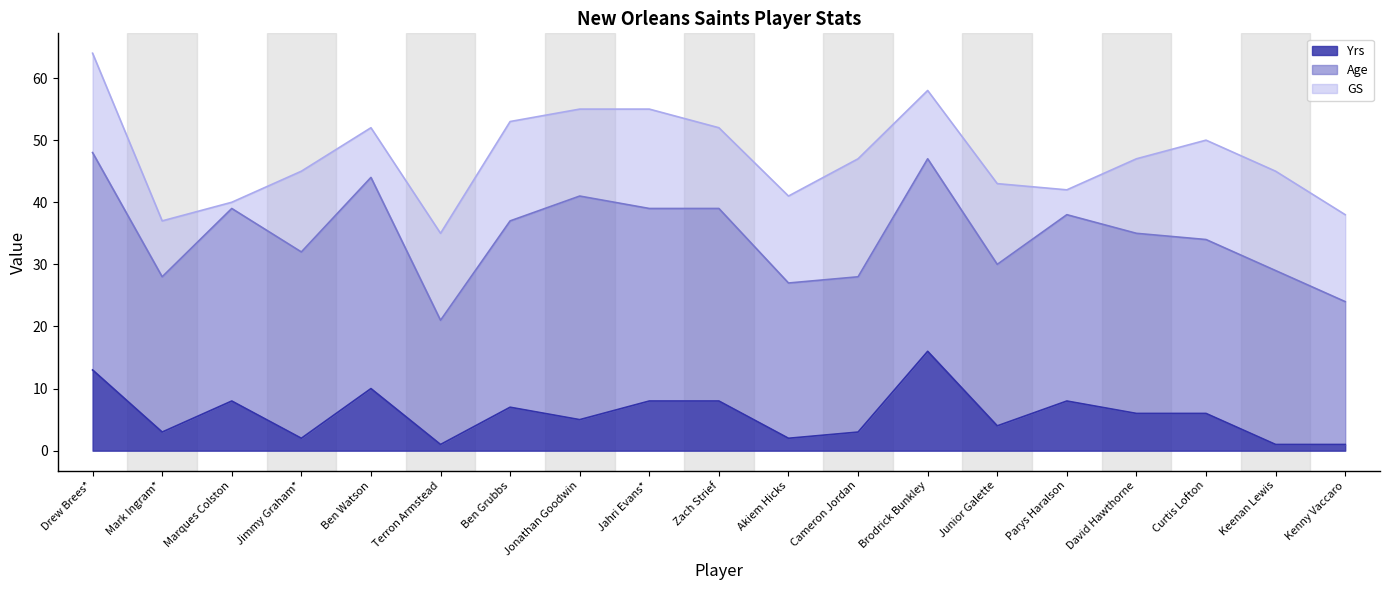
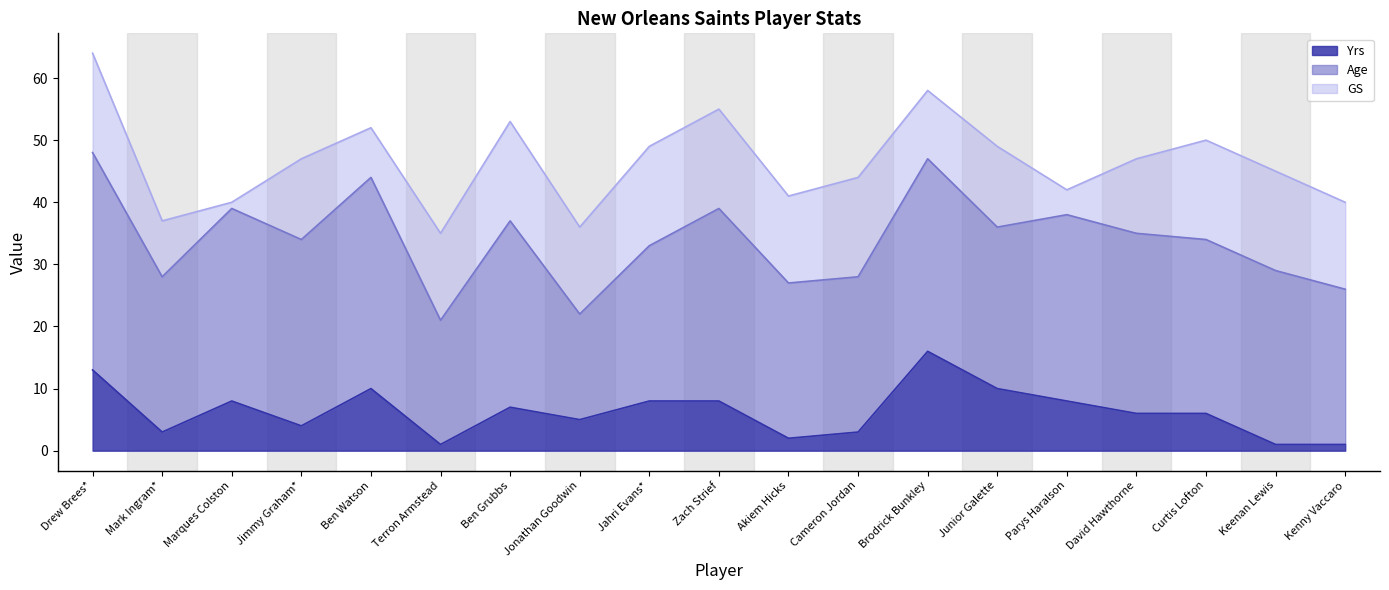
  {
    "Yrs": {
      "Drew Brees*": 13,
      "Mark Ingram*": 3,
      "Marques Colston": 8,
-     "Jimmy Graham*": 2,
+     "Jimmy Graham*": 4,
      "Ben Watson": 10,
      "Terron Armstead": 1,
      "Ben Grubbs": 7,
      "Jonathan Goodwin": 5,
      "Jahri Evans*": 8,
      "Zach Strief": 8,
      "Akiem Hicks": 2,
      "Cameron Jordan": 3,
      "Brodrick Bunkley": 16,
-     "Junior Galette": 4,
+     "Junior Galette": 10,
      "Parys Haralson": 8,
      "David Hawthorne": 6,
      "Curtis Lofton": 6,
      "Keenan Lewis": 1,
      "Kenny Vaccaro": 1
    },
    "Age": {
      "Drew Brees*": 35,
      "Mark Ingram*": 25,
      "Marques Colston": 31,
      "Jimmy Graham*": 30,
      "Ben Watson": 34,
      "Terron Armstead": 20,
      "Ben Grubbs": 30,
-     "Jonathan Goodwin": 36,
-     "Jahri Evans*": 31,
+     "Jonathan Goodwin": 17,
+     "Jahri Evans*": 25,
      "Zach Strief": 31,
      "Akiem Hicks": 25,
      "Cameron Jordan": 25,
      "Brodrick Bunkley": 31,
      "Junior Galette": 26,
      "Parys Haralson": 30,
      "David Hawthorne": 29,
      "Curtis Lofton": 28,
      "Keenan Lewis": 28,
-     "Kenny Vaccaro": 23
+     "Kenny Vaccaro": 25
    },
    "GS": {
      "Drew Brees*": 16,
      "Mark Ingram*": 9,
      "Marques Colston": 1,
      "Jimmy Graham*": 13,
      "Ben Watson": 8,
      "Terron Armstead": 14,
      "Ben Grubbs": 16,
      "Jonathan Goodwin": 14,
      "Jahri Evans*": 16,
-     "Zach Strief": 13,
+     "Zach Strief": 16,
      "Akiem Hicks": 14,
-     "Cameron Jordan": 19,
+     "Cameron Jordan": 16,
      "Brodrick Bunkley": 11,
      "Junior Galette": 13,
      "Parys Haralson": 4,
      "David Hawthorne": 12,
      "Curtis Lofton": 16,
      "Keenan Lewis": 16,
      "Kenny Vaccaro": 14
    }
  }
